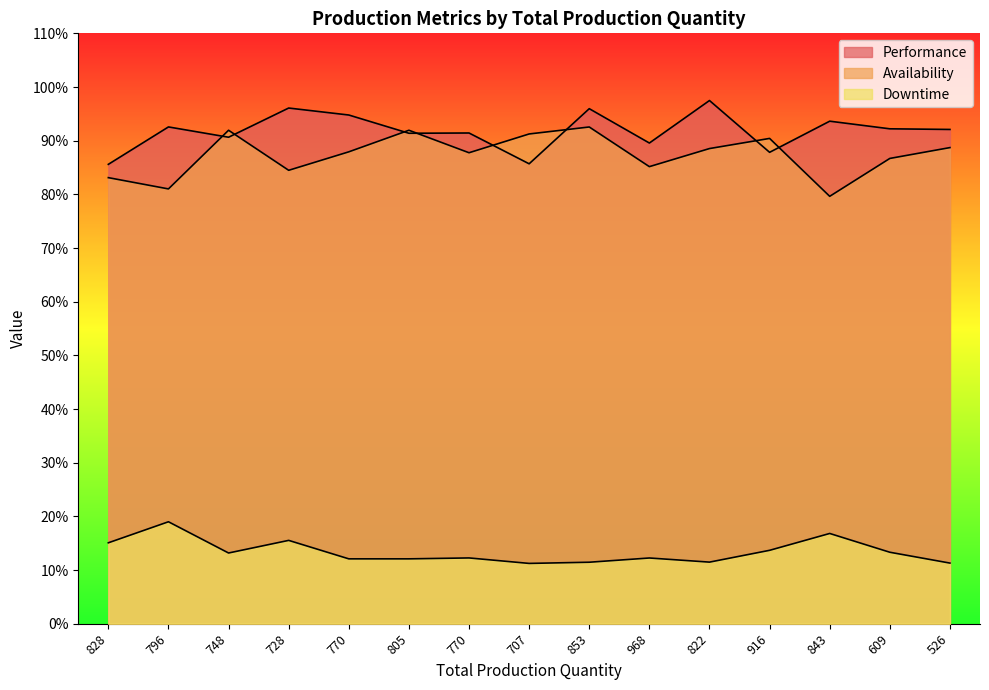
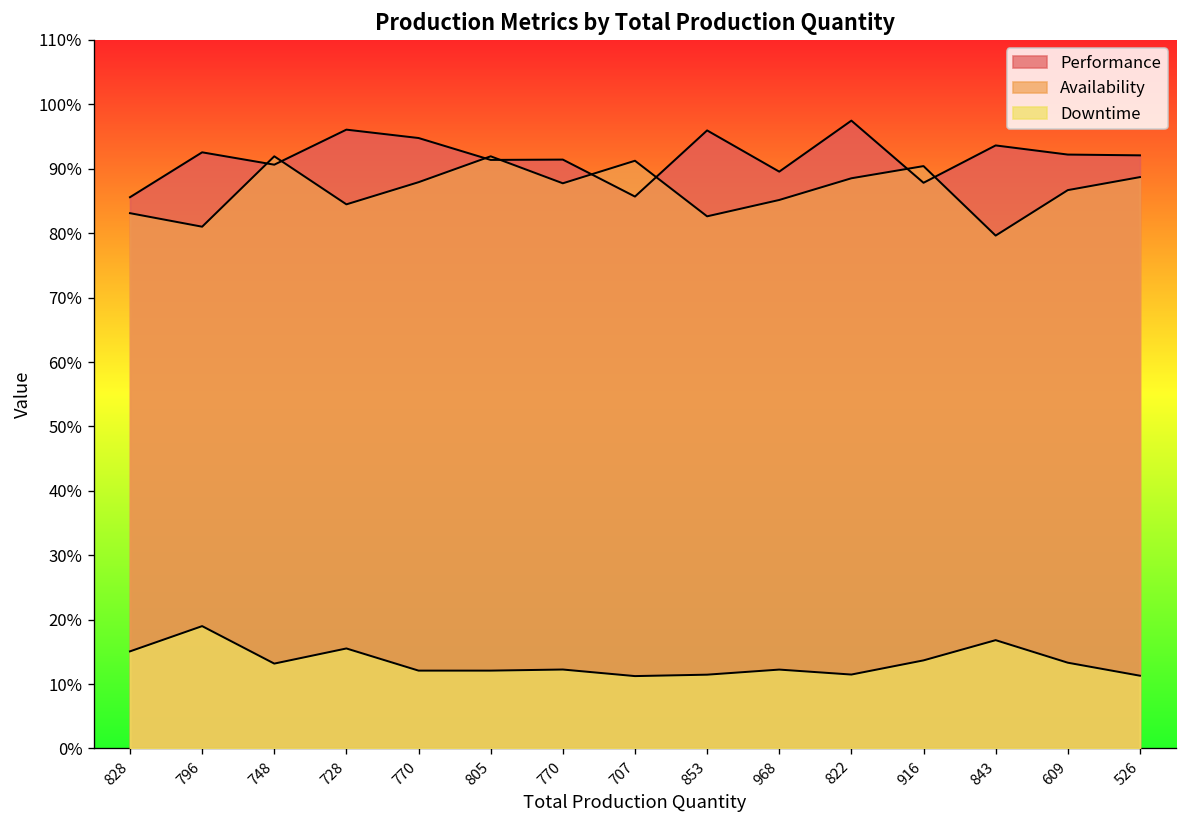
  {
    "Performance": {
      "828": "86%",
      "796": "93%",
      "748": "91%",
      "728": "96%",
      "805": "91%",
      "707": "86%",
      "853": "96%",
      "968": "90%",
      "822": "97%",
      "916": "88%",
      "843": "94%",
      "609": "92%",
      "526": "92%"
    },
    "Availability": {
      "828": "83%",
      "796": "81%",
      "748": "92%",
      "728": "84%",
      "805": "92%",
      "707": "91%",
-     "853": "93%",
+     "853": "83%",
      "968": "85%",
      "822": "89%",
      "916": "90%",
      "843": "80%",
      "609": "87%",
      "526": "89%"
    },
    "Downtime": {
      "828": "15%",
      "796": "19%",
      "748": "13%",
      "728": "16%",
      "805": "12%",
      "707": "11%",
      "853": "11%",
      "968": "12%",
      "822": "11%",
      "916": "14%",
      "843": "17%",
      "609": "13%",
      "526": "11%"
    }
  }
